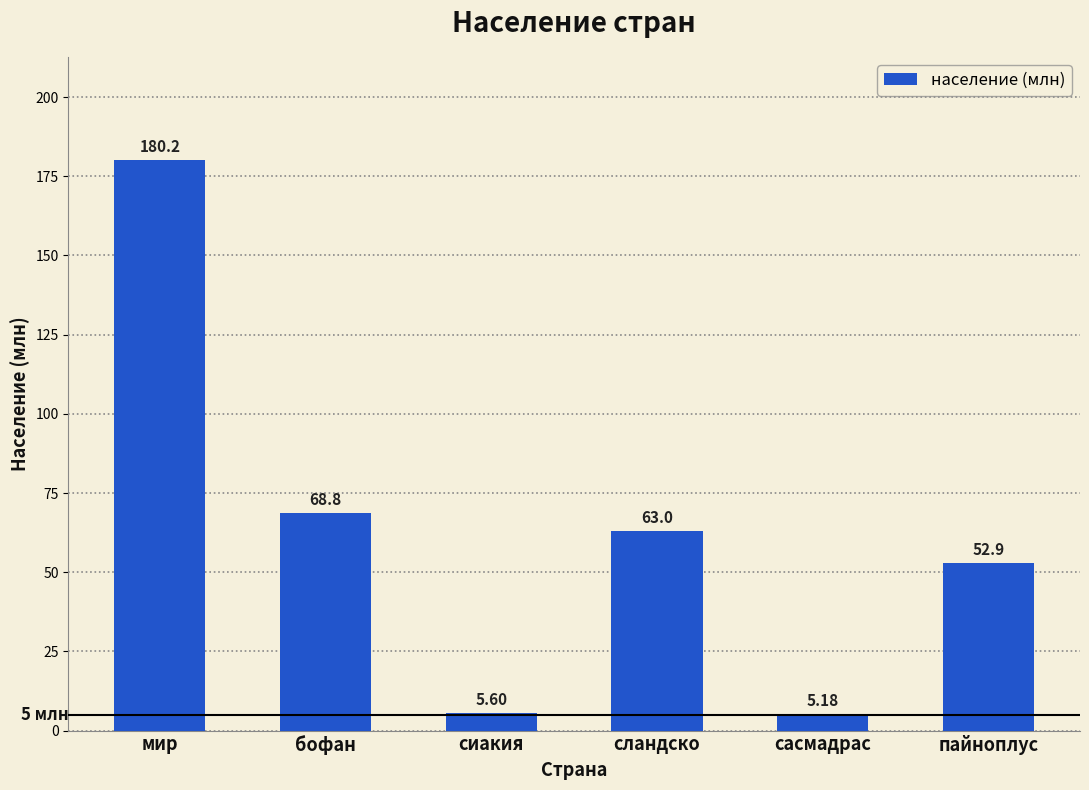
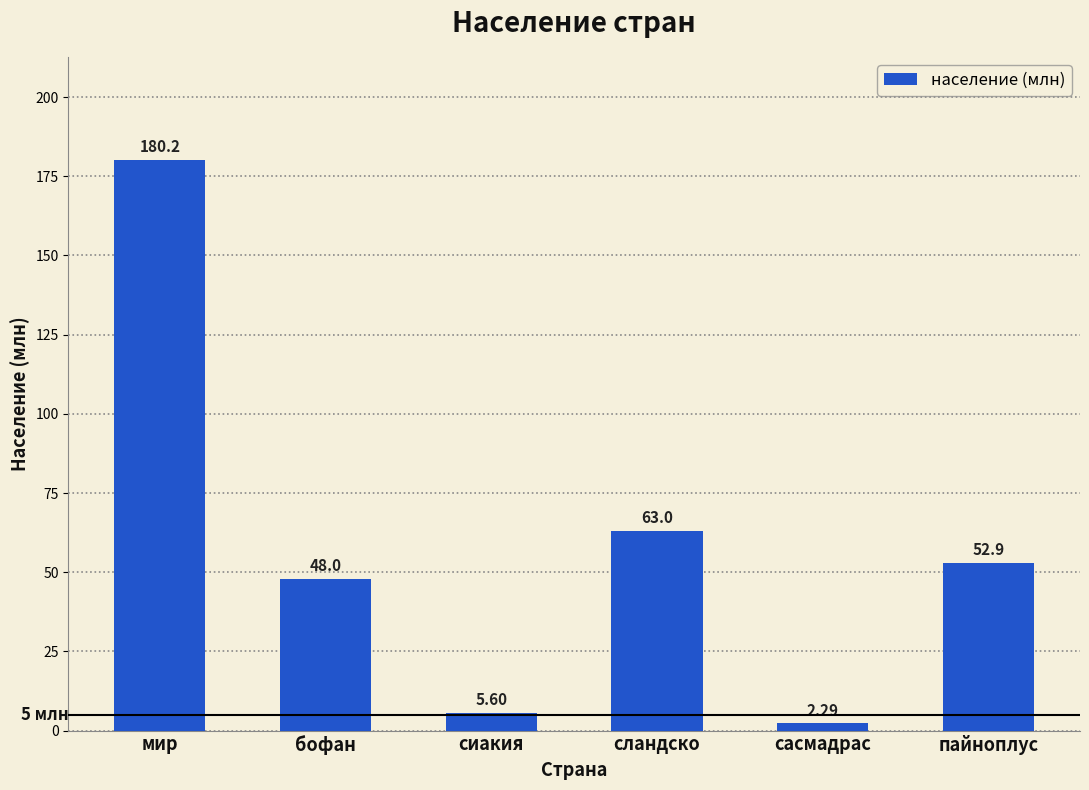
  {
    "мир": 180.2,
-   "бофан": 68.8,
+   "бофан": 48.0,
    "сиакия": 5.60,
    "сландско": 63.0,
-   "сасмадрас": 5.18,
+   "сасмадрас": 2.29,
    "пайноплус": 52.9
  }
